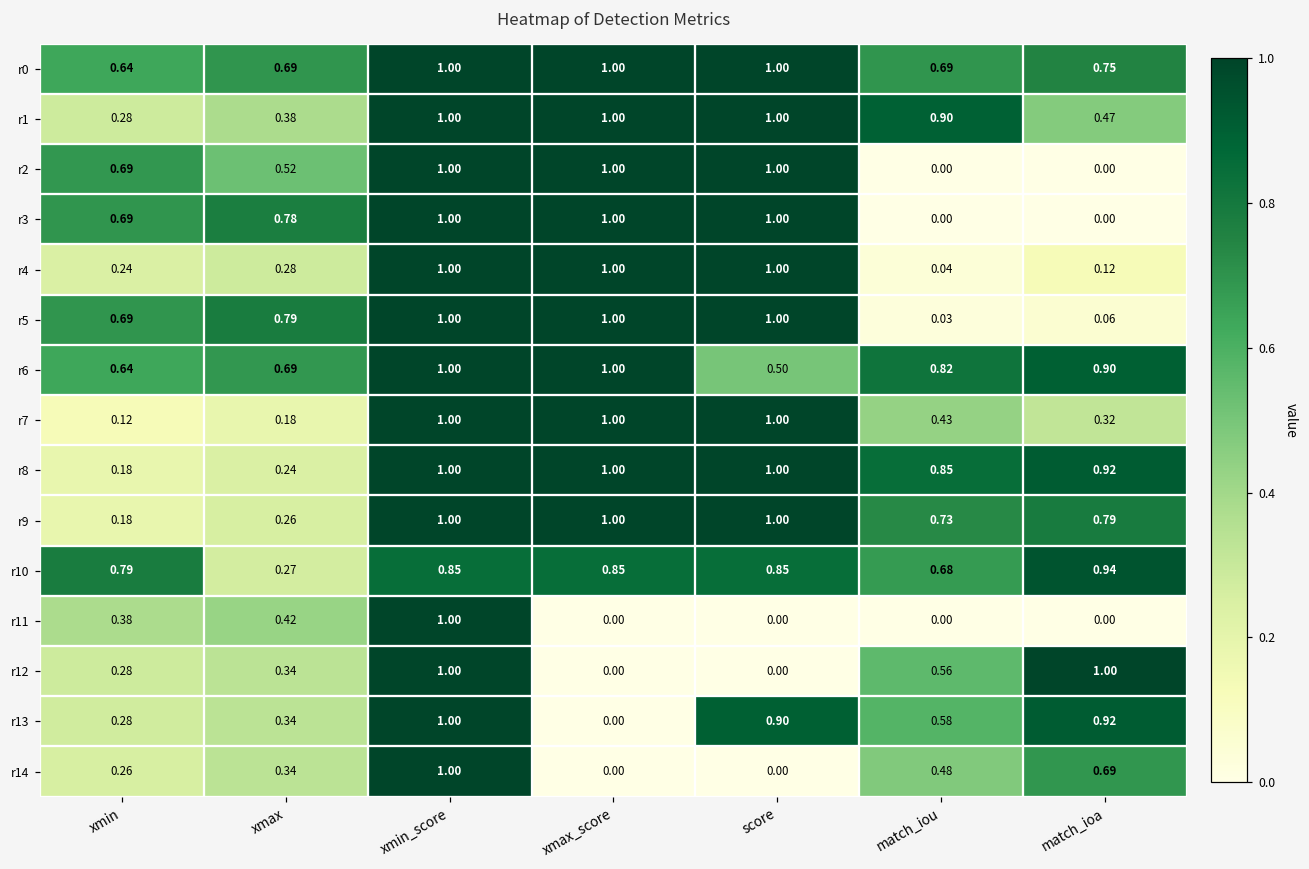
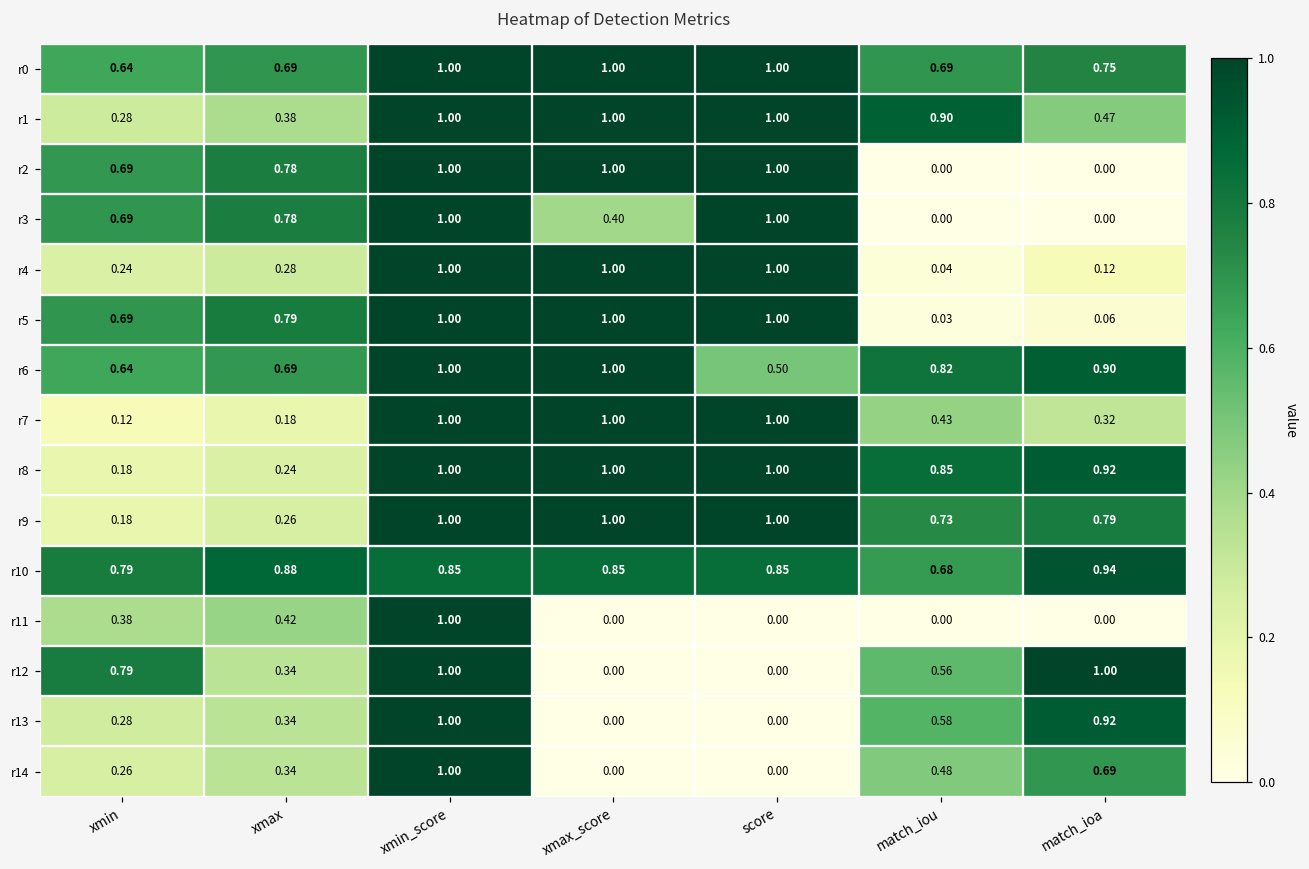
  {
    "r0": {
      "xmin": 0.64,
      "xmax": 0.69,
      "xmin_score": 1.00,
      "xmax_score": 1.00,
      "score": 1.00,
      "match_iou": 0.69,
      "match_ioa": 0.75
    },
    "r1": {
      "xmin": 0.28,
      "xmax": 0.38,
      "xmin_score": 1.00,
      "xmax_score": 1.00,
      "score": 1.00,
      "match_iou": 0.90,
      "match_ioa": 0.47
    },
    "r2": {
      "xmin": 0.69,
-     "xmax": 0.52,
+     "xmax": 0.78,
      "xmin_score": 1.00,
      "xmax_score": 1.00,
      "score": 1.00,
      "match_iou": 0.00,
      "match_ioa": 0.00
    },
    "r3": {
      "xmin": 0.69,
      "xmax": 0.78,
      "xmin_score": 1.00,
-     "xmax_score": 1.00,
+     "xmax_score": 0.40,
      "score": 1.00,
      "match_iou": 0.00,
      "match_ioa": 0.00
    },
    "r4": {
      "xmin": 0.24,
      "xmax": 0.28,
      "xmin_score": 1.00,
      "xmax_score": 1.00,
      "score": 1.00,
      "match_iou": 0.04,
      "match_ioa": 0.12
    },
    "r5": {
      "xmin": 0.69,
      "xmax": 0.79,
      "xmin_score": 1.00,
      "xmax_score": 1.00,
      "score": 1.00,
      "match_iou": 0.03,
      "match_ioa": 0.06
    },
    "r6": {
      "xmin": 0.64,
      "xmax": 0.69,
      "xmin_score": 1.00,
      "xmax_score": 1.00,
      "score": 0.50,
      "match_iou": 0.82,
      "match_ioa": 0.90
    },
    "r7": {
      "xmin": 0.12,
      "xmax": 0.18,
      "xmin_score": 1.00,
      "xmax_score": 1.00,
      "score": 1.00,
      "match_iou": 0.43,
      "match_ioa": 0.32
    },
    "r8": {
      "xmin": 0.18,
      "xmax": 0.24,
      "xmin_score": 1.00,
      "xmax_score": 1.00,
      "score": 1.00,
      "match_iou": 0.85,
      "match_ioa": 0.92
    },
    "r9": {
      "xmin": 0.18,
      "xmax": 0.26,
      "xmin_score": 1.00,
      "xmax_score": 1.00,
      "score": 1.00,
      "match_iou": 0.73,
      "match_ioa": 0.79
    },
    "r10": {
      "xmin": 0.79,
-     "xmax": 0.27,
+     "xmax": 0.88,
      "xmin_score": 0.85,
      "xmax_score": 0.85,
      "score": 0.85,
      "match_iou": 0.68,
      "match_ioa": 0.94
    },
    "r11": {
      "xmin": 0.38,
      "xmax": 0.42,
      "xmin_score": 1.00,
      "xmax_score": 0.00,
      "score": 0.00,
      "match_iou": 0.00,
      "match_ioa": 0.00
    },
    "r12": {
-     "xmin": 0.28,
+     "xmin": 0.79,
      "xmax": 0.34,
      "xmin_score": 1.00,
      "xmax_score": 0.00,
      "score": 0.00,
      "match_iou": 0.56,
      "match_ioa": 1.00
    },
    "r13": {
      "xmin": 0.28,
      "xmax": 0.34,
      "xmin_score": 1.00,
      "xmax_score": 0.00,
-     "score": 0.90,
+     "score": 0.00,
      "match_iou": 0.58,
      "match_ioa": 0.92
    },
    "r14": {
      "xmin": 0.26,
      "xmax": 0.34,
      "xmin_score": 1.00,
      "xmax_score": 0.00,
      "score": 0.00,
      "match_iou": 0.48,
      "match_ioa": 0.69
    }
  }
